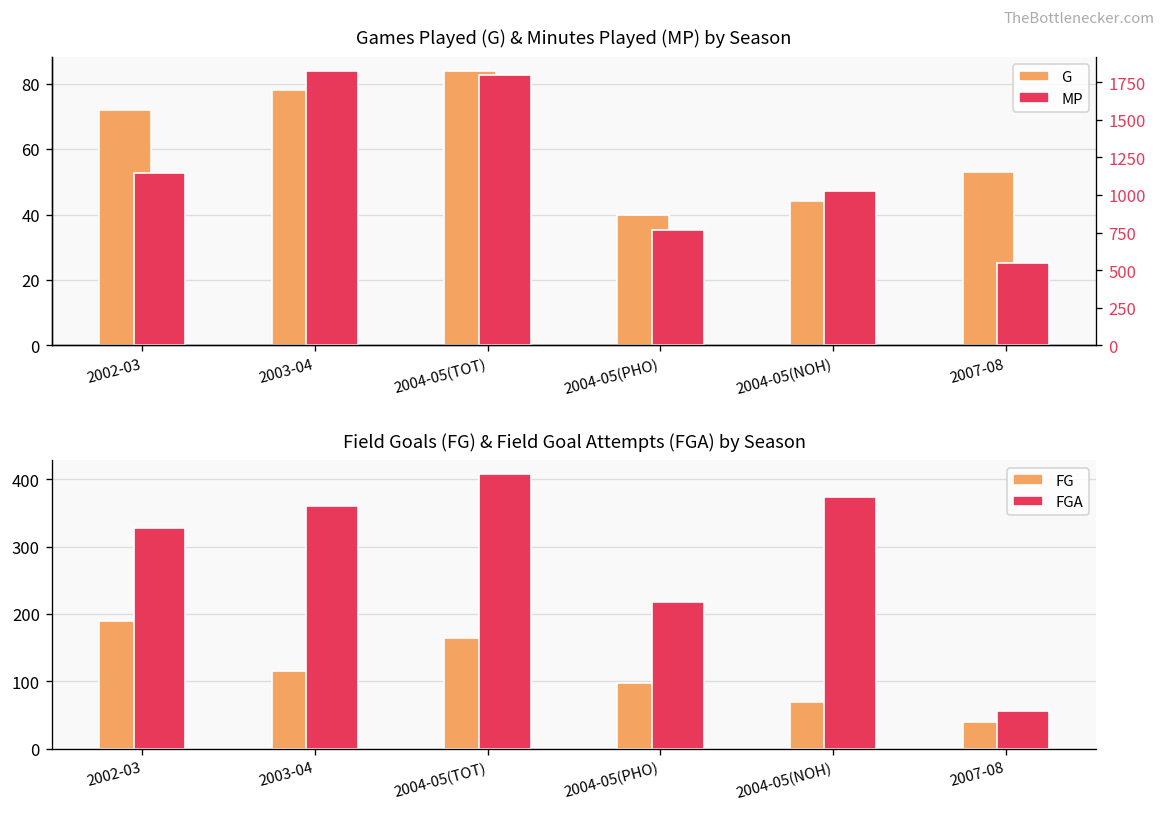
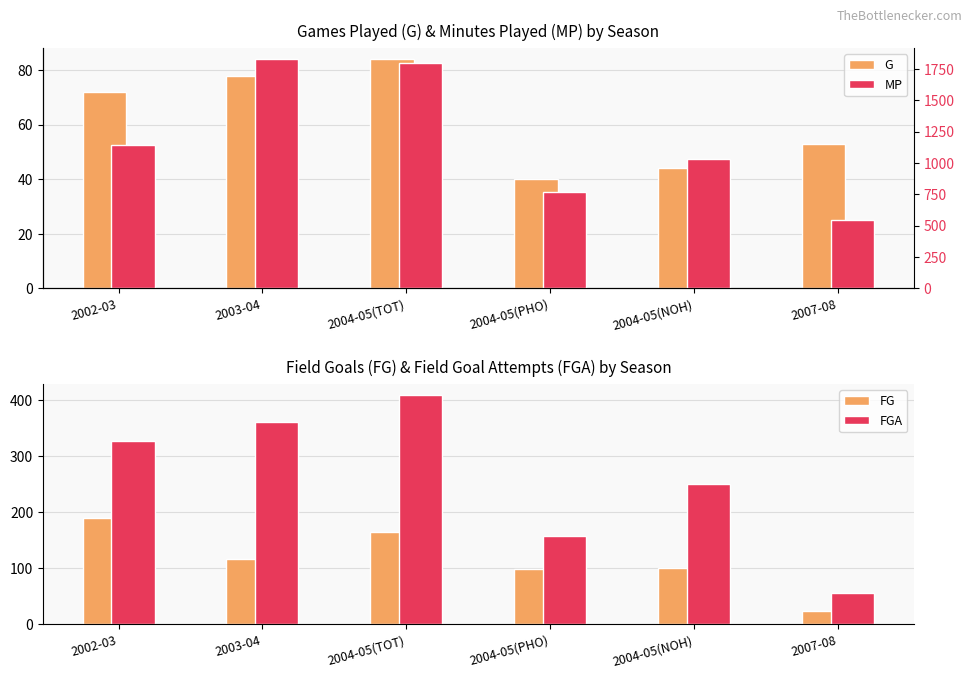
  {
    "Field Goals (FG) & Field Goal Attempts (FGA) by Season": {
      "FG": {
        "2002-03": 190,
        "2003-04": 120,
        "2004-05(TOT)": 170,
        "2004-05(PHO)": 100,
-       "2004-05(NOH)": 70,
-       "2007-08": 40
+       "2004-05(NOH)": 100,
+       "2007-08": 20
      },
      "FGA": {
        "2002-03": 330,
        "2003-04": 360,
        "2004-05(TOT)": 410,
-       "2004-05(PHO)": 220,
-       "2004-05(NOH)": 370,
+       "2004-05(PHO)": 160,
+       "2004-05(NOH)": 250,
        "2007-08": 60
      }
    }
  }
